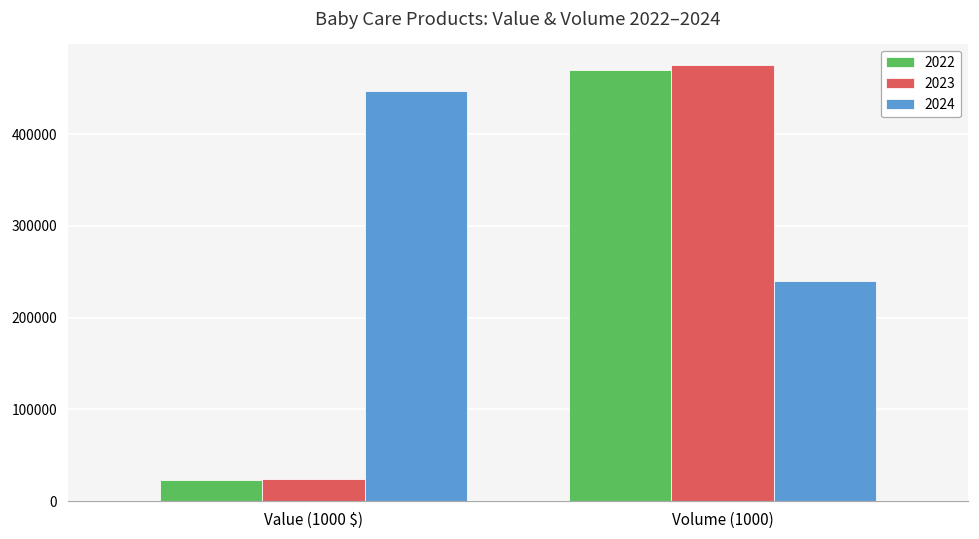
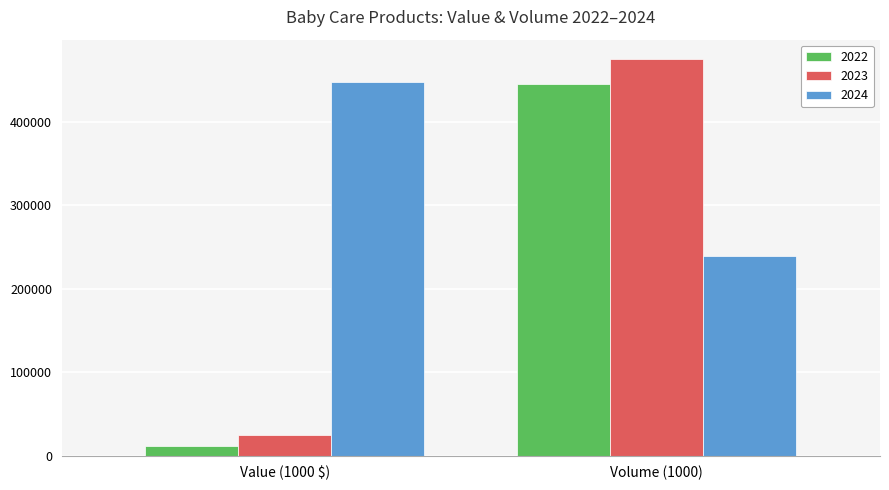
  {
    "2022": {
-     "Value (1000 $)": 20000,
-     "Volume (1000)": 470000
+     "Value (1000 $)": 10000,
+     "Volume (1000)": 450000
    },
    "2023": {
      "Value (1000 $)": 20000,
      "Volume (1000)": 480000
    },
    "2024": {
      "Value (1000 $)": 450000,
      "Volume (1000)": 240000
    }
  }
